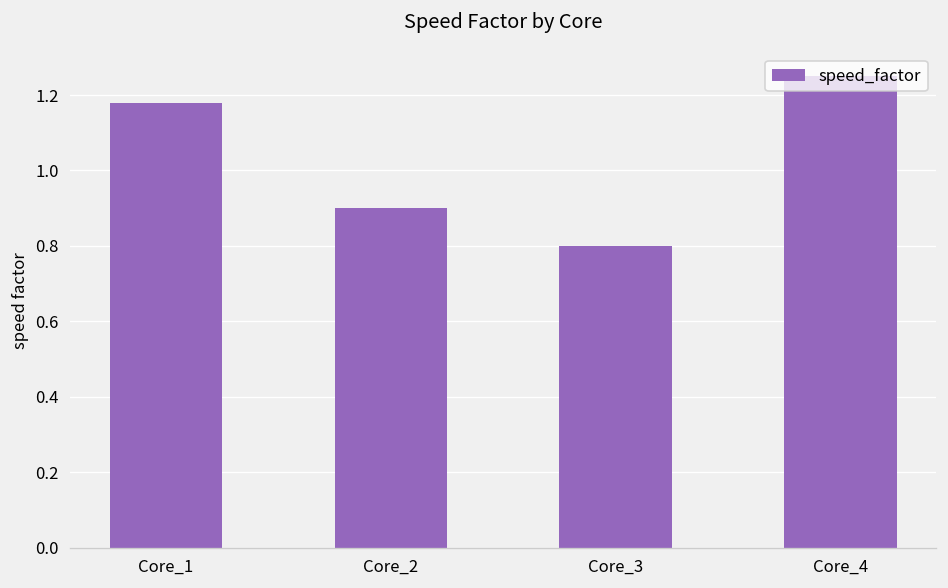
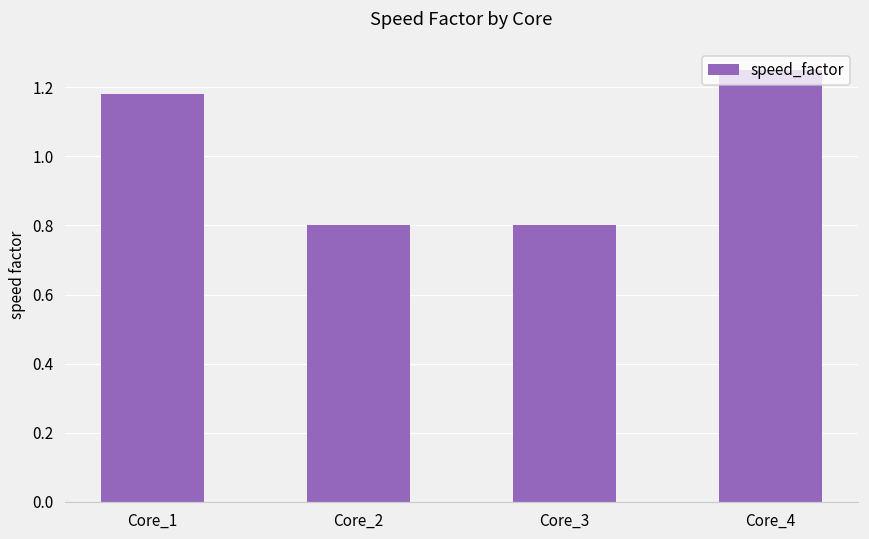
  {
    "Core_1": 1.18,
-   "Core_2": 0.9,
+   "Core_2": 0.8,
    "Core_3": 0.8
  }
